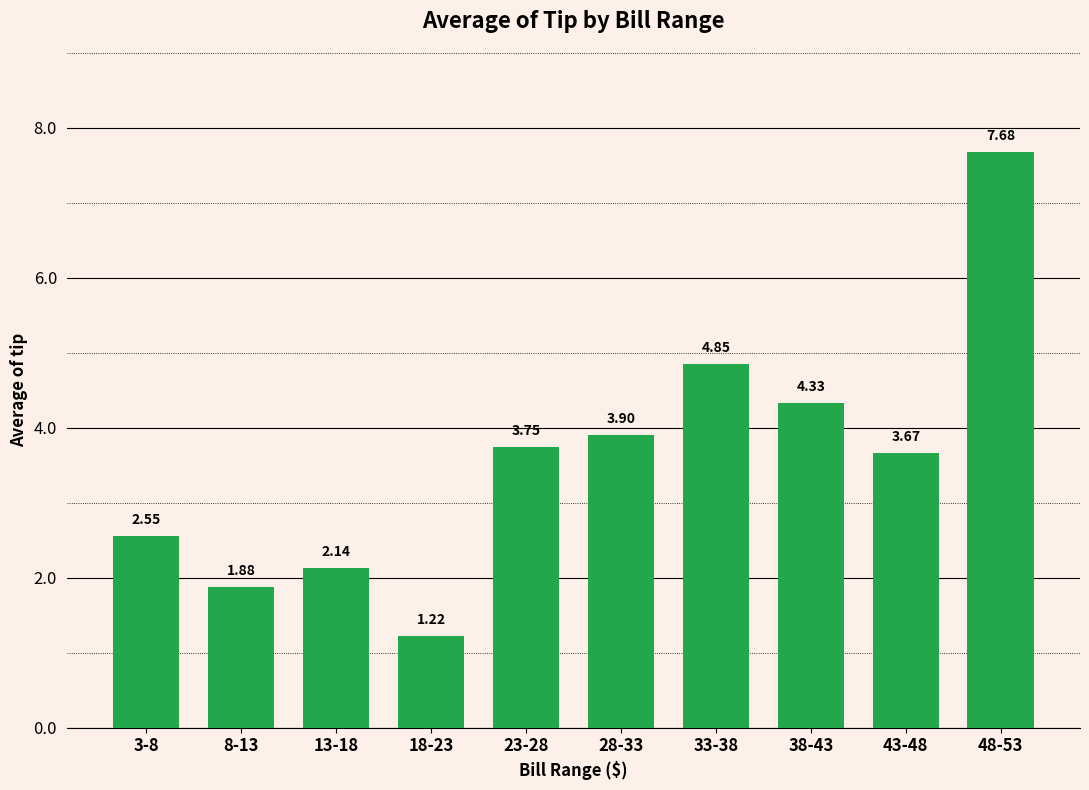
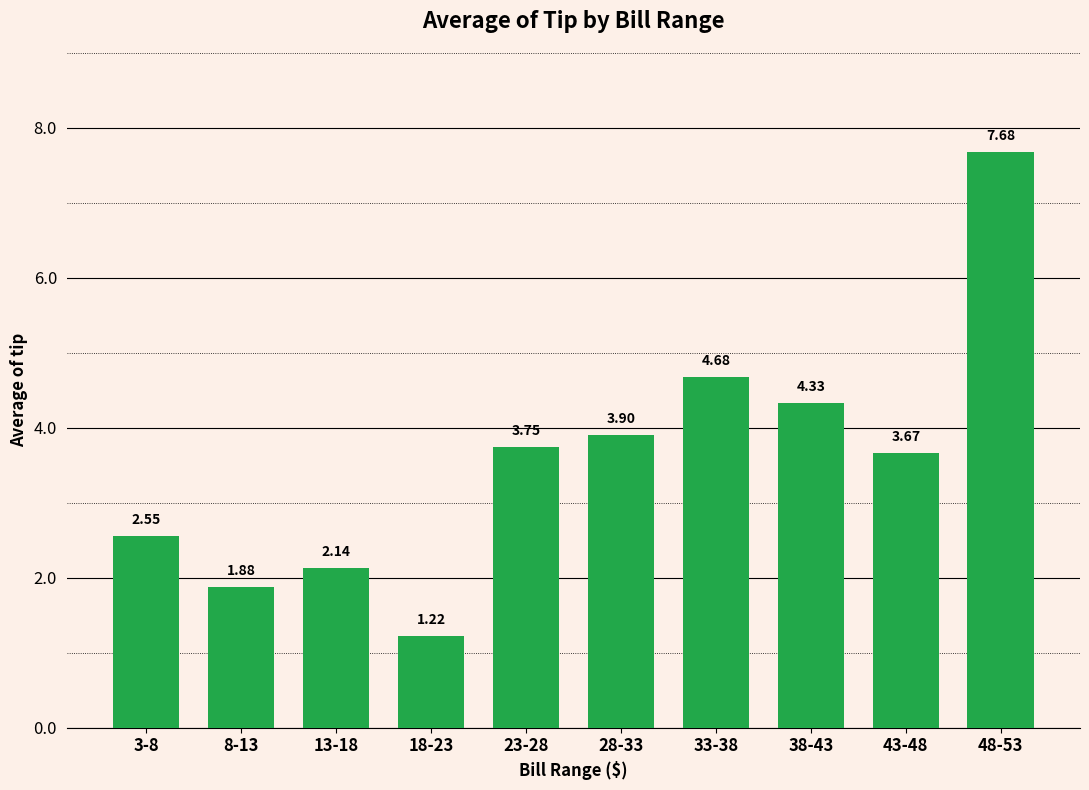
  {
    "3-8": 2.55,
    "8-13": 1.88,
    "13-18": 2.14,
    "18-23": 1.22,
    "23-28": 3.75,
    "28-33": 3.90,
-   "33-38": 4.85,
+   "33-38": 4.68,
    "38-43": 4.33,
    "43-48": 3.67,
    "48-53": 7.68
  }
